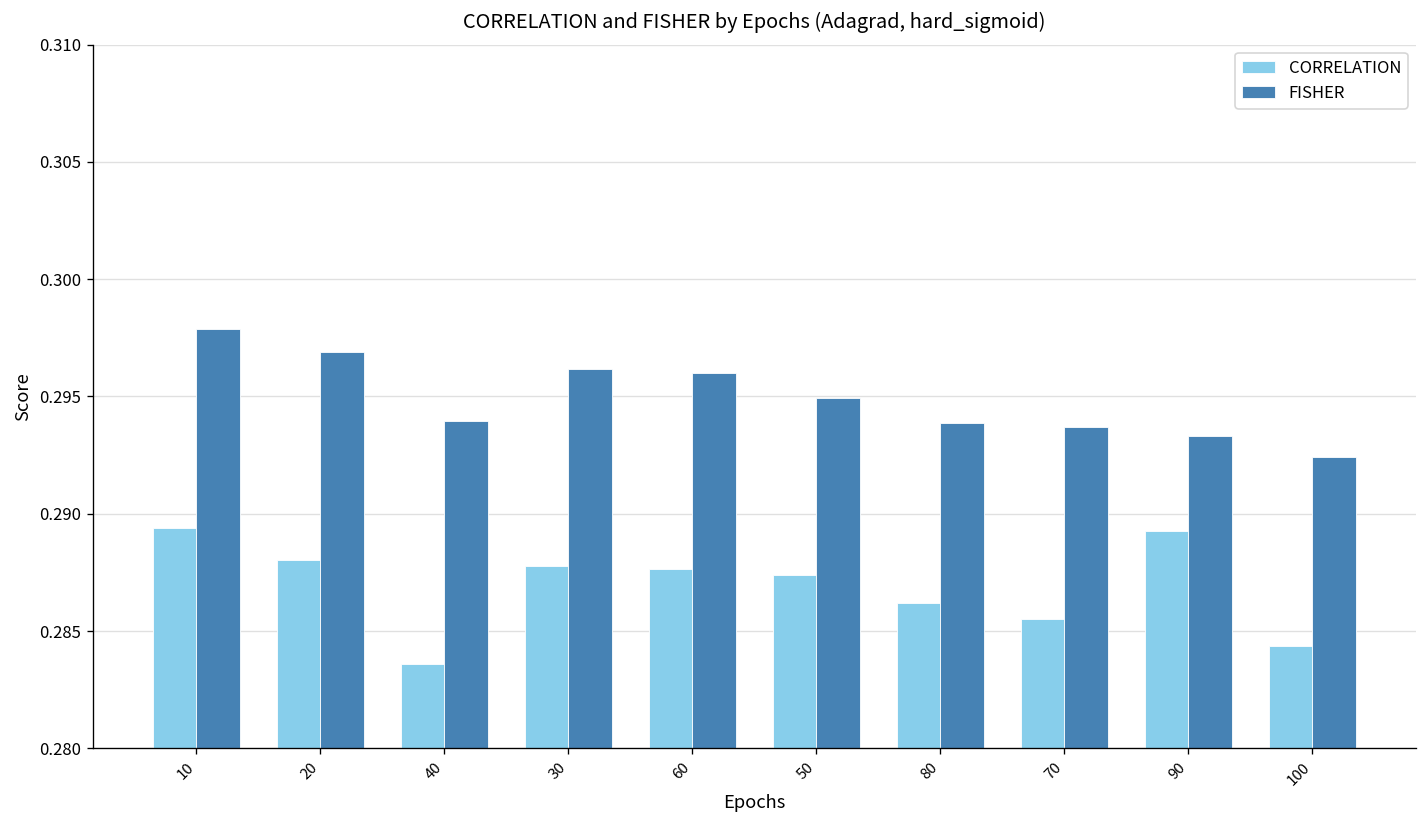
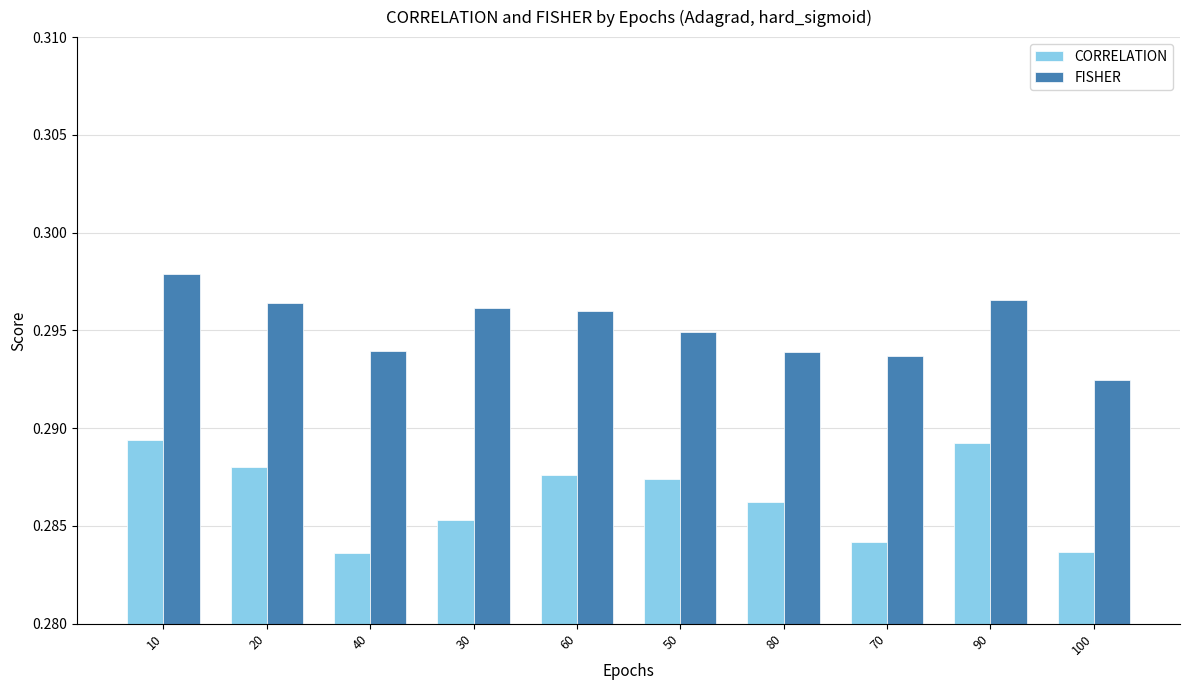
  {
    "CORRELATION": {
      "10": 0.2894,
      "20": 0.2880,
      "40": 0.2836,
-     "30": 0.2878,
+     "30": 0.2853,
      "60": 0.2876,
      "50": 0.2874,
      "80": 0.2862,
-     "70": 0.2855,
+     "70": 0.2842,
      "90": 0.2892,
-     "100": 0.2844
+     "100": 0.2837
    },
    "FISHER": {
      "10": 0.2979,
-     "20": 0.2969,
+     "20": 0.2964,
      "40": 0.2940,
      "30": 0.2962,
      "60": 0.2960,
      "50": 0.2949,
      "80": 0.2939,
      "70": 0.2937,
-     "90": 0.2933,
+     "90": 0.2966,
      "100": 0.2924
    }
  }
